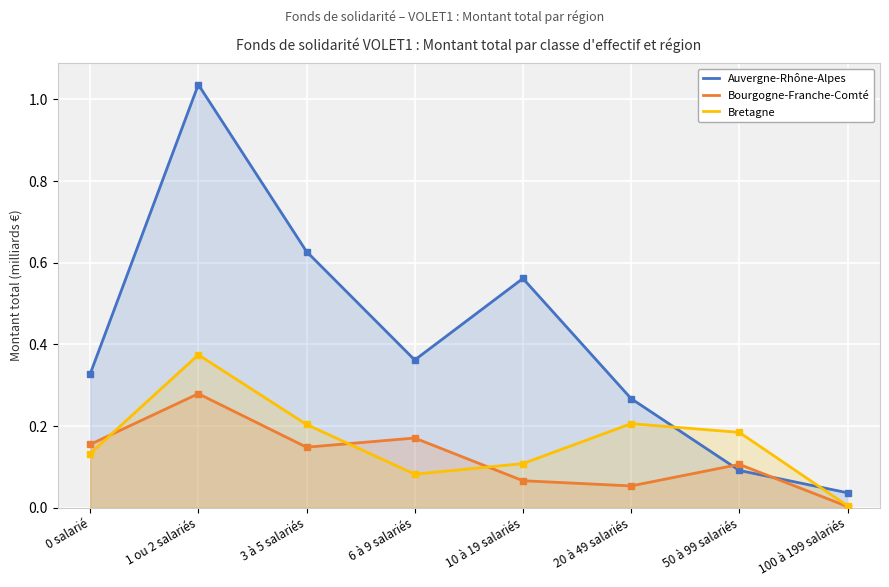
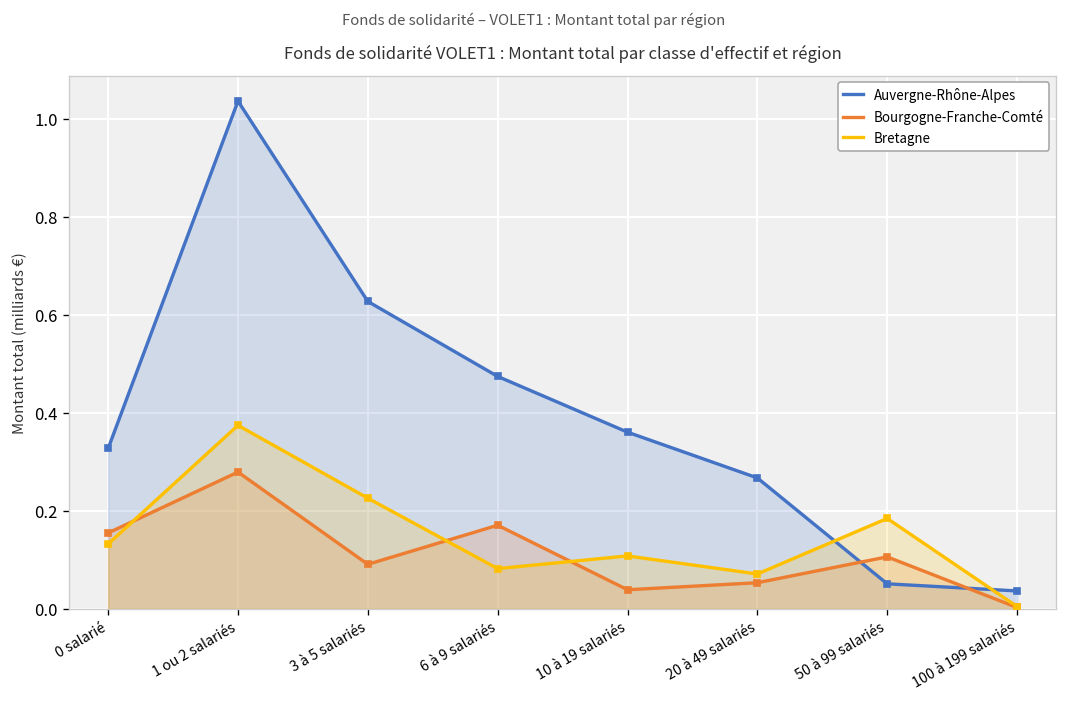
  {
    "Auvergne-Rhône-Alpes": {
      "0 salarié": 0.33,
      "1 ou 2 salariés": 1.04,
      "3 à 5 salariés": 0.63,
-     "6 à 9 salariés": 0.36,
-     "10 à 19 salariés": 0.56,
+     "6 à 9 salariés": 0.47,
+     "10 à 19 salariés": 0.36,
      "20 à 49 salariés": 0.27,
-     "50 à 99 salariés": 0.09,
+     "50 à 99 salariés": 0.05,
      "100 à 199 salariés": 0.04
    },
    "Bourgogne-Franche-Comté": {
      "0 salarié": 0.15,
      "1 ou 2 salariés": 0.28,
-     "3 à 5 salariés": 0.15,
+     "3 à 5 salariés": 0.09,
      "6 à 9 salariés": 0.17,
-     "10 à 19 salariés": 0.07,
+     "10 à 19 salariés": 0.04,
      "20 à 49 salariés": 0.05,
      "50 à 99 salariés": 0.11
    },
    "Bretagne": {
      "0 salarié": 0.13,
      "1 ou 2 salariés": 0.37,
-     "3 à 5 salariés": 0.20,
+     "3 à 5 salariés": 0.23,
      "6 à 9 salariés": 0.08,
      "10 à 19 salariés": 0.11,
-     "20 à 49 salariés": 0.21,
+     "20 à 49 salariés": 0.07,
      "50 à 99 salariés": 0.18
    }
  }
